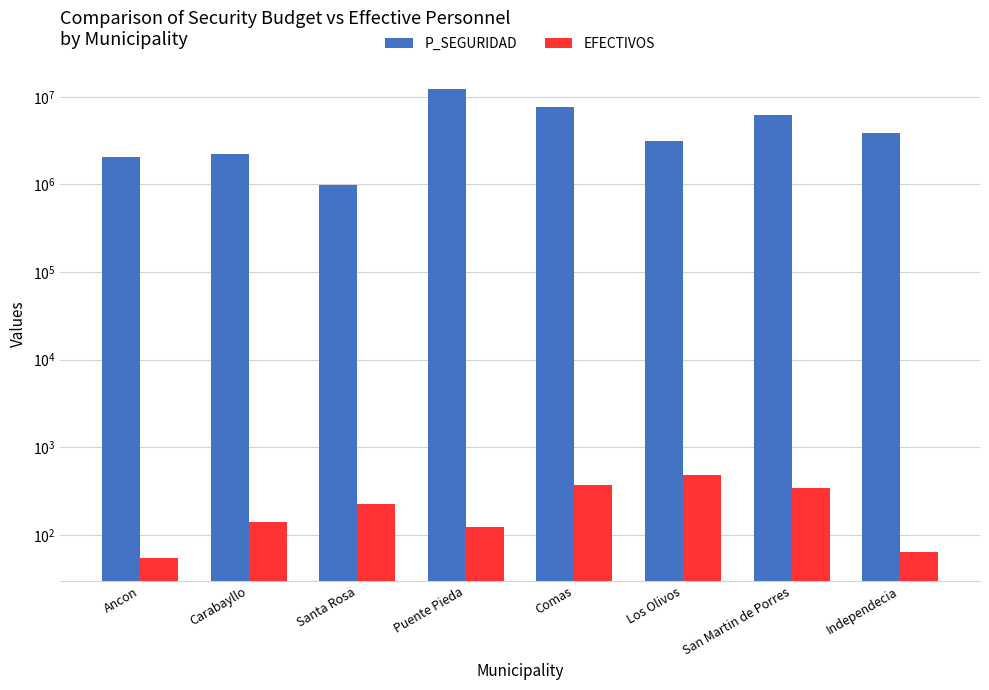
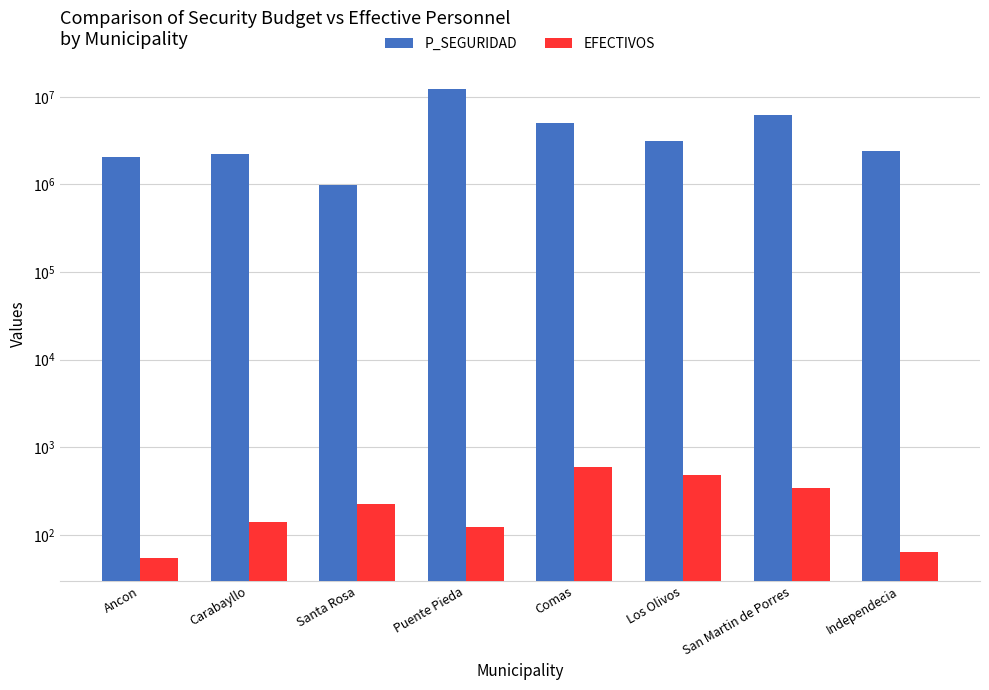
  {
    "P_SEGURIDAD": {
      "Ancon": 2000000,
      "Carabayllo": 2200000,
      "Santa Rosa": 1000000,
      "Puente Pieda": 12000000,
-     "Comas": 8000000,
+     "Comas": 5000000,
      "Los Olivos": 3100000,
      "San Martin de Porres": 6000000,
-     "Independecia": 4000000
+     "Independecia": 2400000
    },
    "EFECTIVOS": {
      "Ancon": 60,
      "Carabayllo": 140,
      "Santa Rosa": 220,
      "Puente Pieda": 120,
-     "Comas": 370,
+     "Comas": 600,
      "Los Olivos": 500,
      "San Martin de Porres": 340,
      "Independecia": 60
    }
  }
